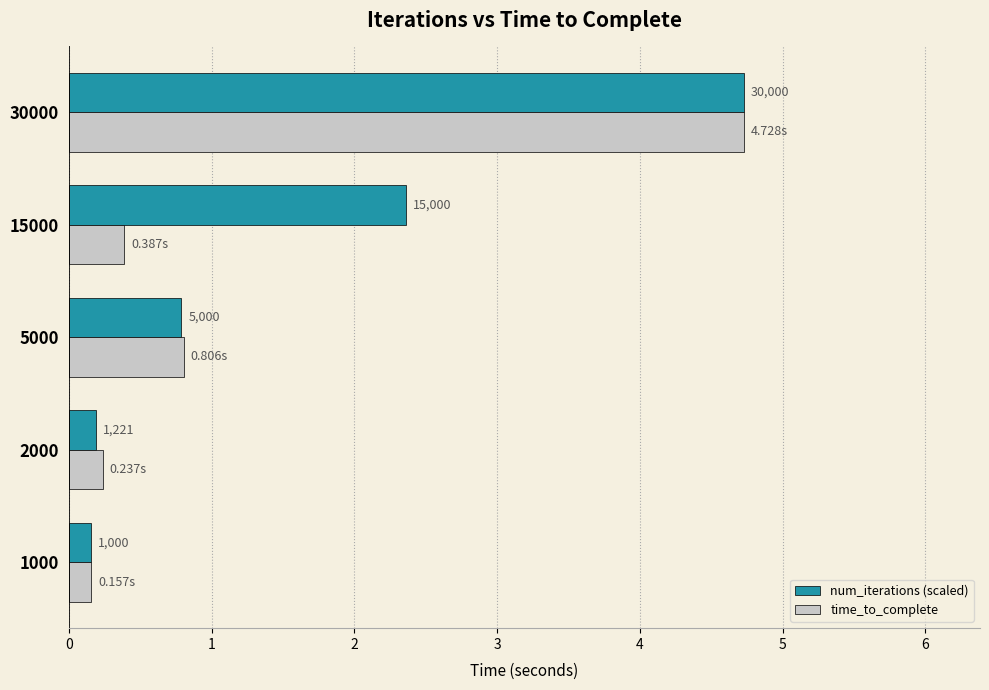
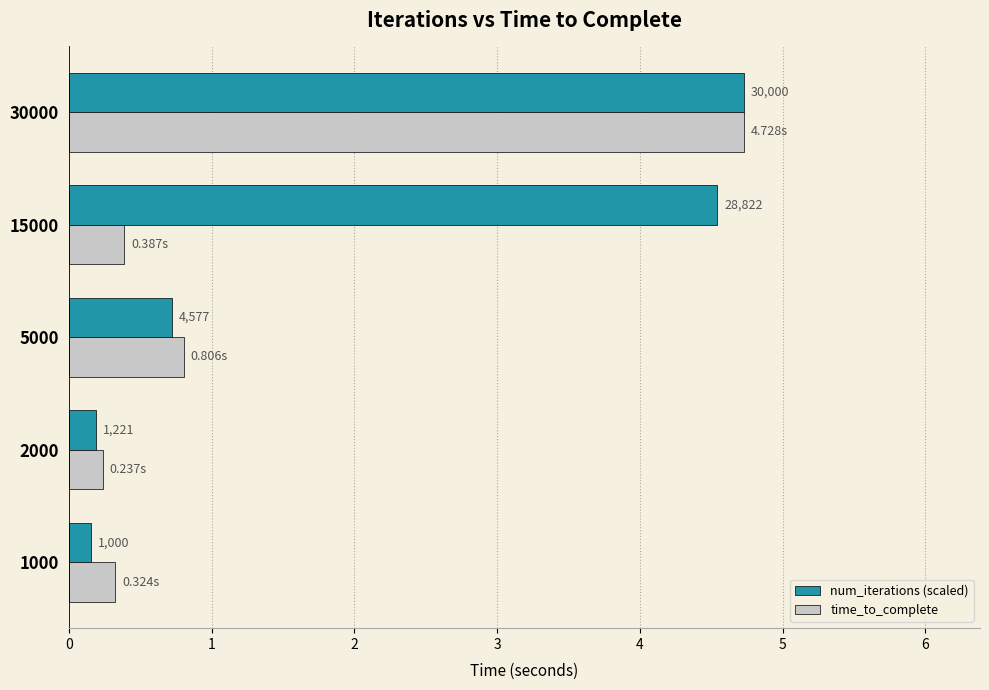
  {
    "num_iterations (scaled)": {
-     "15000": "15,000",
-     "5000": "5,000"
+     "15000": "28,822",
+     "5000": "4,577"
    },
    "time_to_complete": {
      "30000": "4.728s",
      "15000": "0.387s",
      "5000": "0.806s",
      "2000": "0.237s",
-     "1000": "0.157s"
+     "1000": "0.324s"
    }
  }
